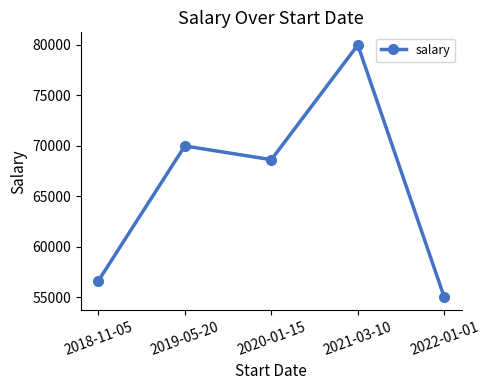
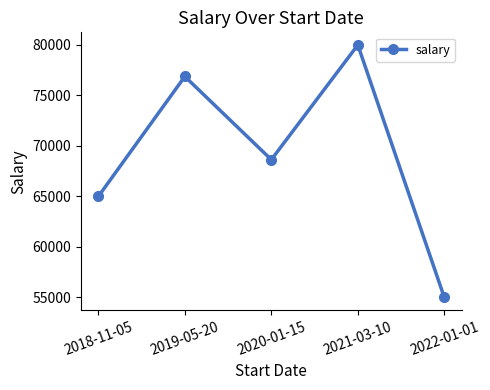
  {
-   "2018-11-05": 56600,
-   "2019-05-20": 70000,
+   "2018-11-05": 65000,
+   "2019-05-20": 76900,
    "2020-01-15": 68600,
    "2021-03-10": 80000,
    "2022-01-01": 55000
  }
